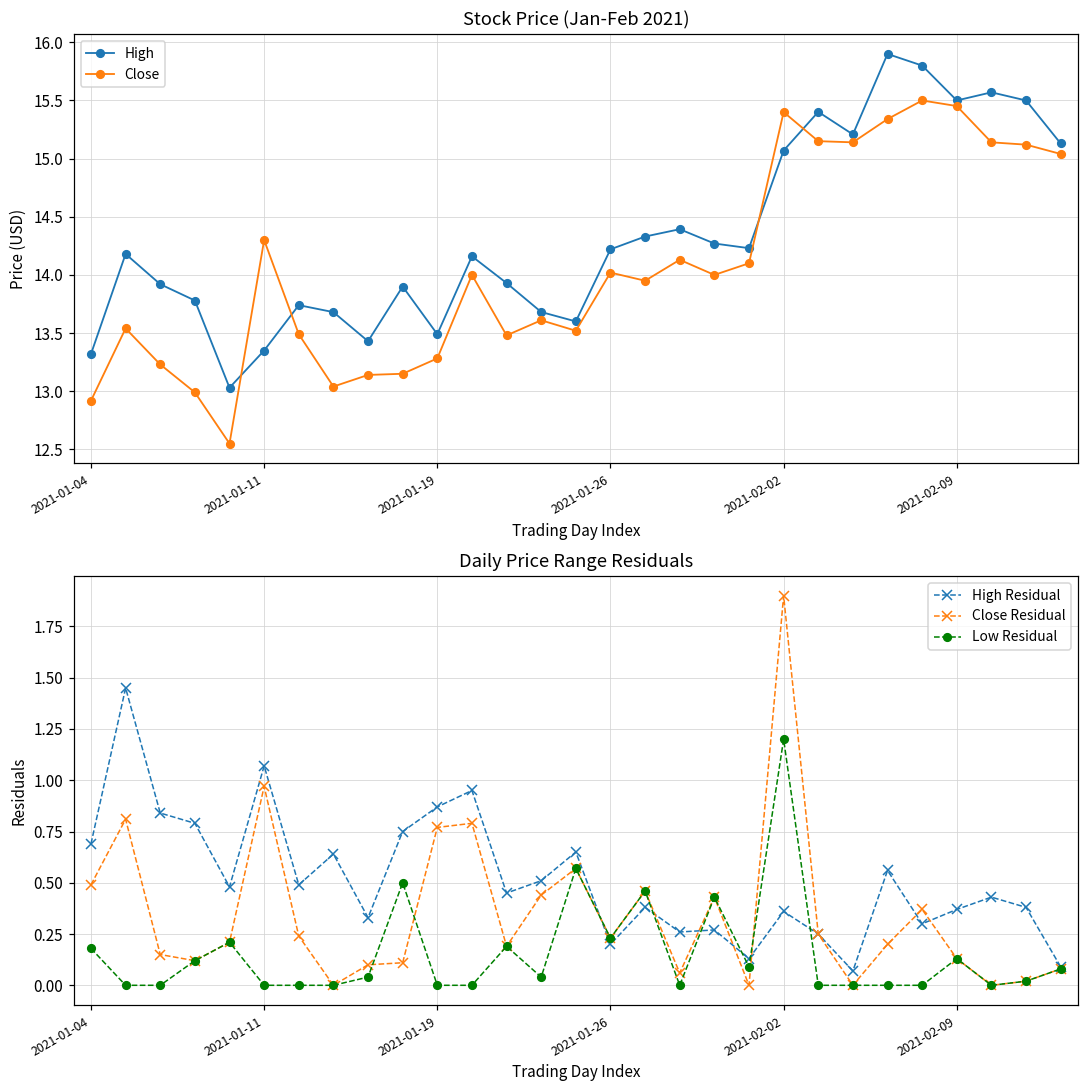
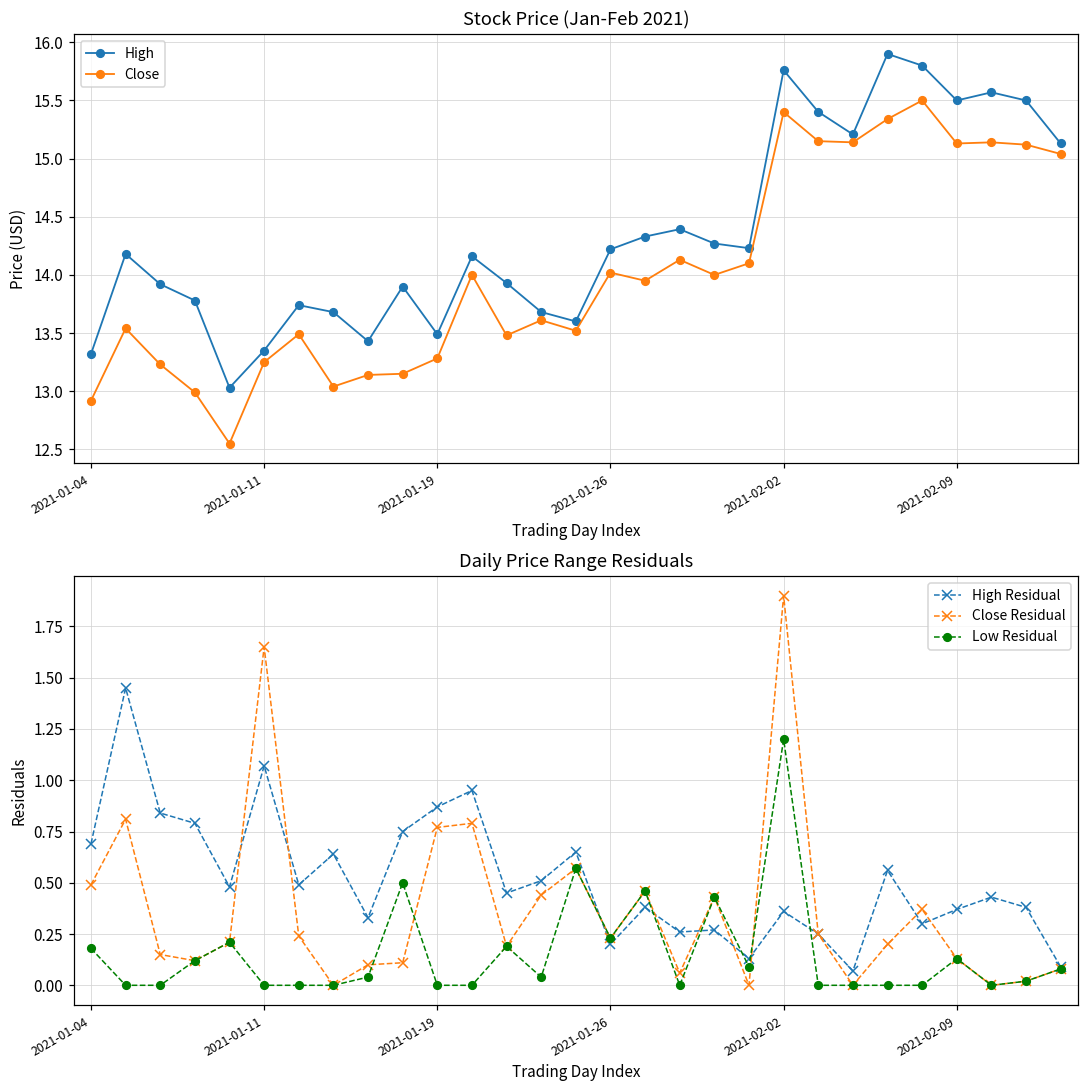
  {
    "Stock Price (Jan-Feb 2021)": {
      "High": {
        "2021-01-04": 13.32,
        "2021-01-11": 13.35,
        "2021-01-19": 13.49,
        "2021-01-26": 14.22,
-       "2021-02-02": 15.07,
+       "2021-02-02": 15.76,
        "2021-02-09": 15.50
      },
      "Close": {
        "2021-01-04": 12.92,
-       "2021-01-11": 14.30,
+       "2021-01-11": 13.25,
        "2021-01-19": 13.28,
        "2021-01-26": 14.02,
        "2021-02-02": 15.40,
-       "2021-02-09": 15.45
+       "2021-02-09": 15.13
      }
    },
    "Daily Price Range Residuals": {
      "High Residual": {
        "2021-01-04": 0.69,
        "2021-01-11": 1.07,
        "2021-01-19": 0.87,
        "2021-01-26": 0.20,
        "2021-02-02": 0.36,
        "2021-02-09": 0.37
      },
      "Close Residual": {
        "2021-01-04": 0.49,
-       "2021-01-11": 0.97,
+       "2021-01-11": 1.65,
        "2021-01-19": 0.77,
        "2021-02-02": 1.90
      },
      "Low Residual": {
        "2021-01-04": 0.18,
        "2021-01-11": 0.00,
        "2021-01-19": 0.00,
        "2021-02-02": 1.20
      }
    }
  }
